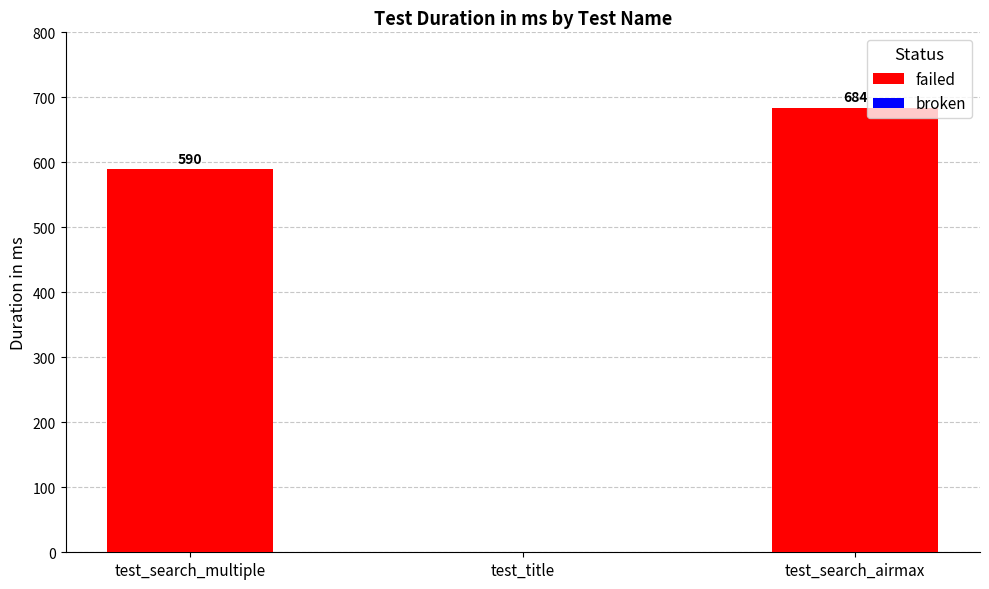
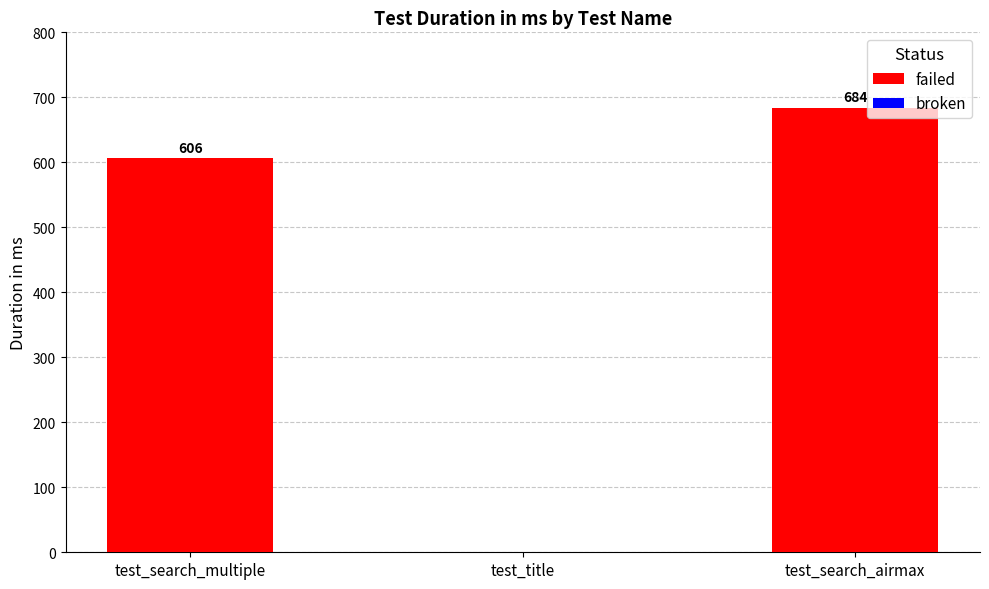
  {
    "failed": {
-     "test_search_multiple": 590
+     "test_search_multiple": 606
    },
    "broken": {
      "test_search_multiple": 0,
      "test_title": 0,
      "test_search_airmax": 0
    }
  }
